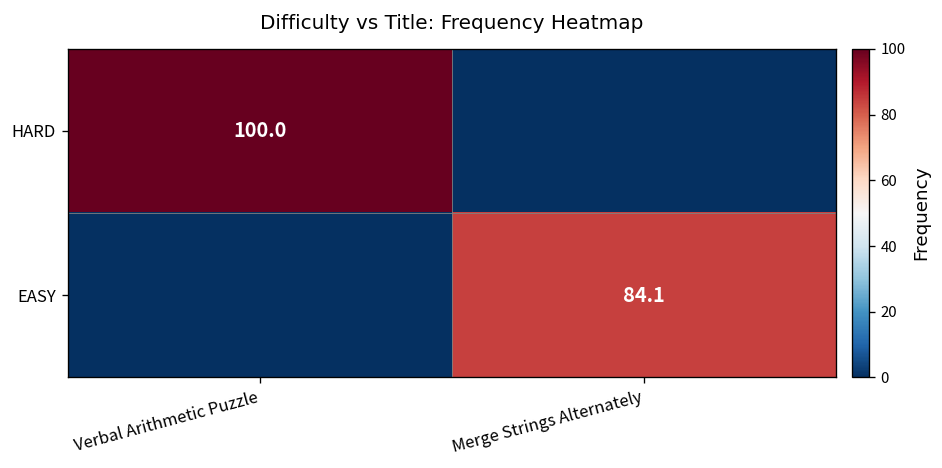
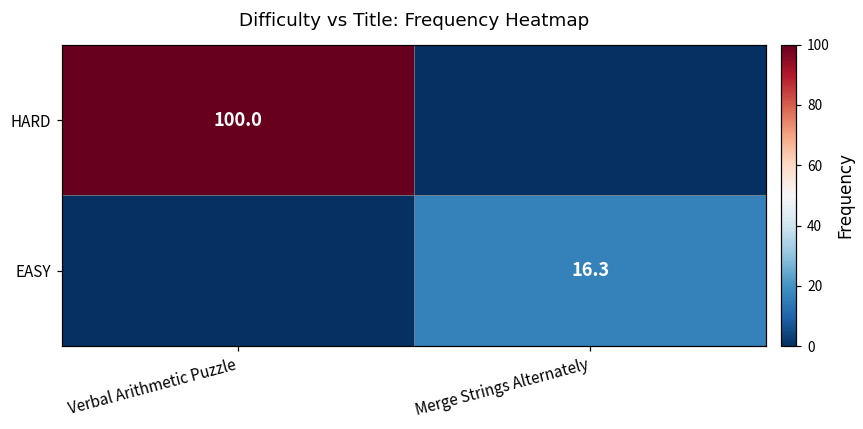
  {
    "HARD": {
      "Verbal Arithmetic Puzzle": 100.0
    },
    "EASY": {
-     "Merge Strings Alternately": 84.1
+     "Merge Strings Alternately": 16.3
    }
  }
